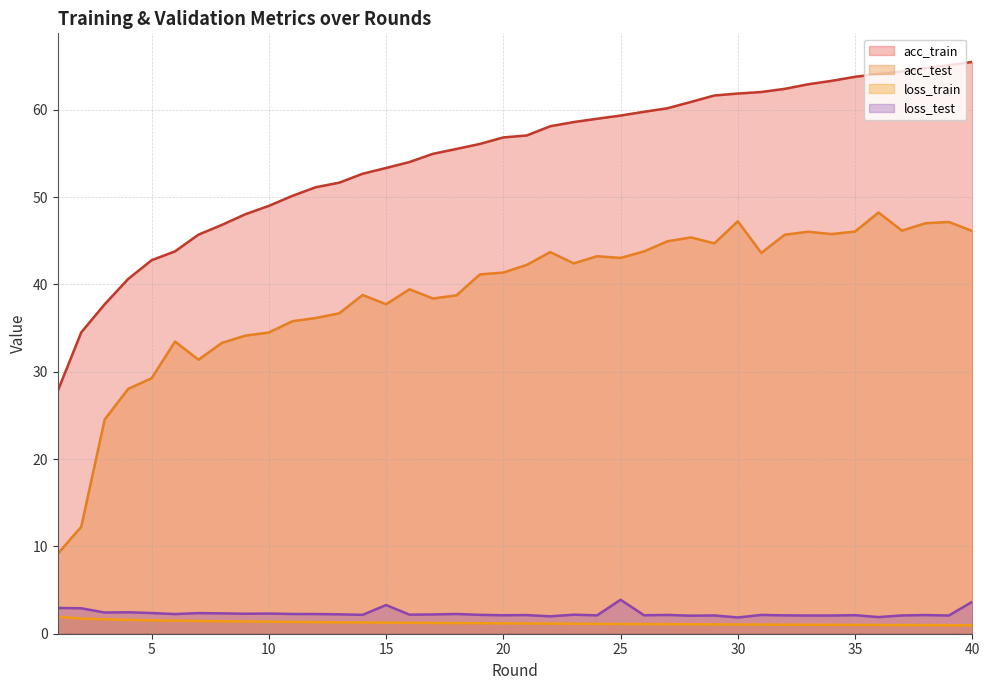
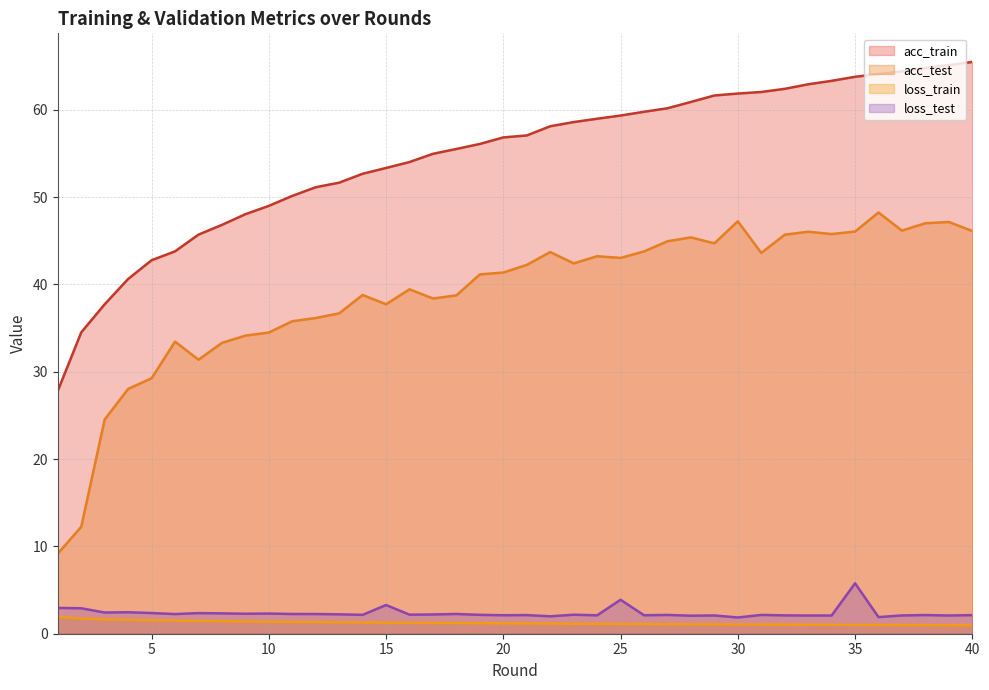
  {
    "loss_test": {
      "5": 2,
      "10": 2,
      "15": 3,
      "20": 2,
      "25": 4,
      "30": 2,
-     "35": 2,
-     "40": 4
+     "35": 6,
+     "40": 2
    }
  }
